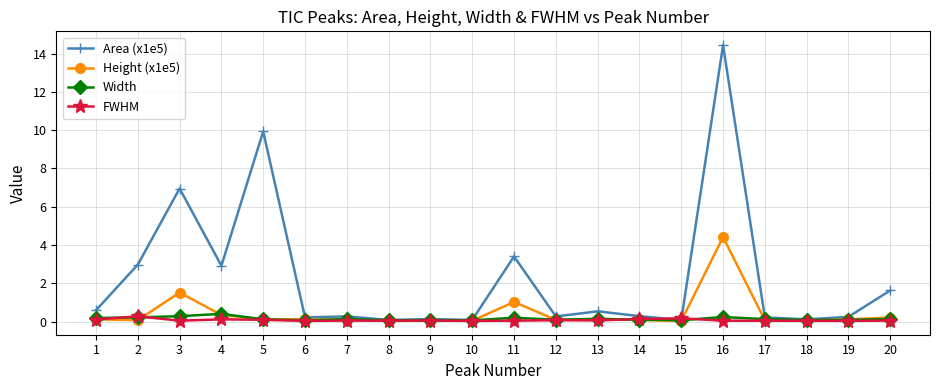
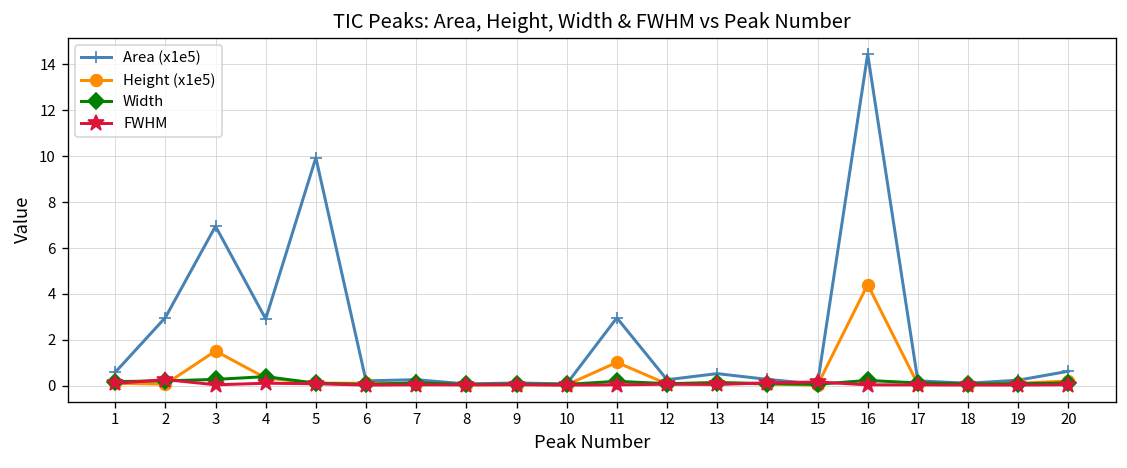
  {
    "Area (x1e5)": {
      "1": 0.6,
      "2": 3.0,
      "3": 7.0,
      "4": 2.9,
      "5": 9.9,
      "7": 0.3,
-     "11": 3.4,
+     "11": 3.0,
      "12": 0.3,
      "13": 0.5,
      "14": 0.3,
      "16": 14.4,
      "19": 0.2,
-     "20": 1.6
+     "20": 0.6
    },
    "Height (x1e5)": {
      "2": 0.1,
      "3": 1.5,
      "11": 1.0,
      "16": 4.4
    },
    "Width": {
      "3": 0.3,
      "11": 0.2,
      "16": 0.2
    },
    "FWHM": {
      "3": 0.0,
      "4": 0.1,
      "11": 0.0,
      "16": 0.0
    }
  }
